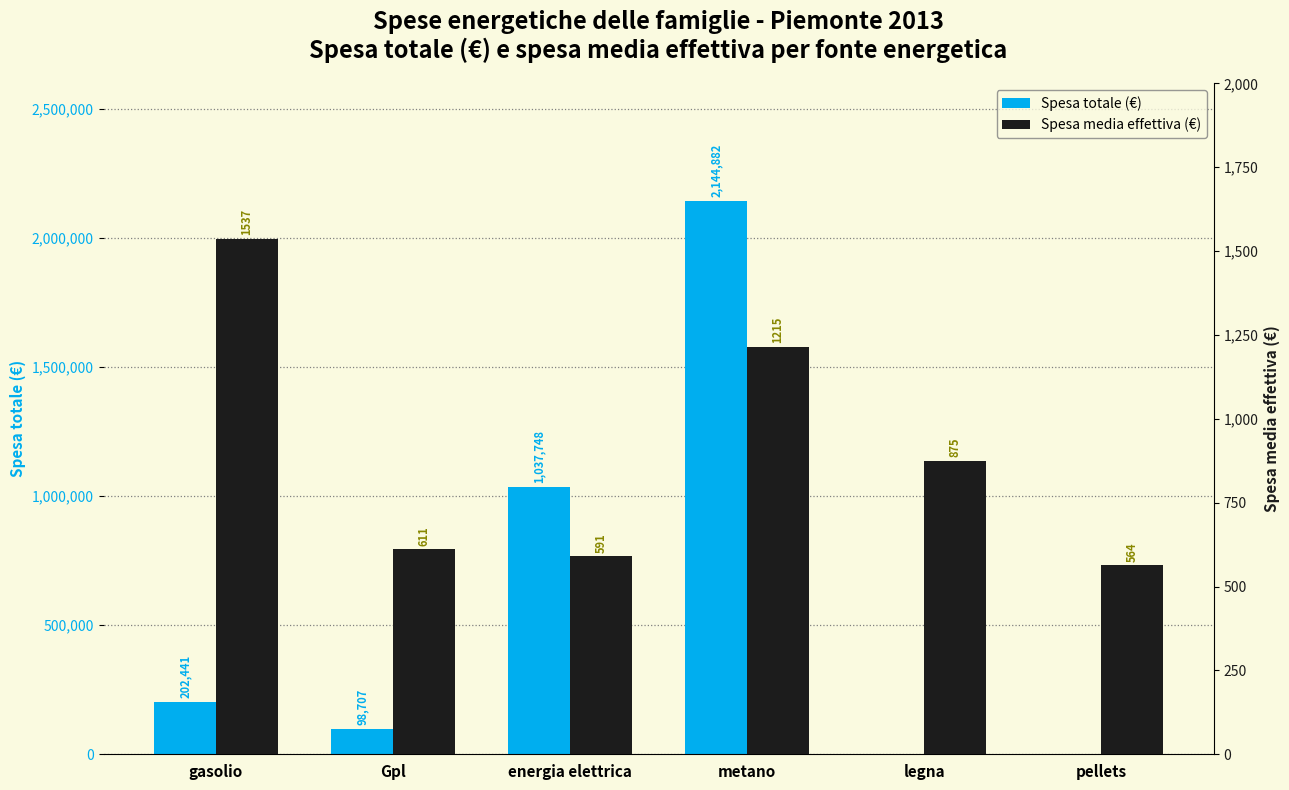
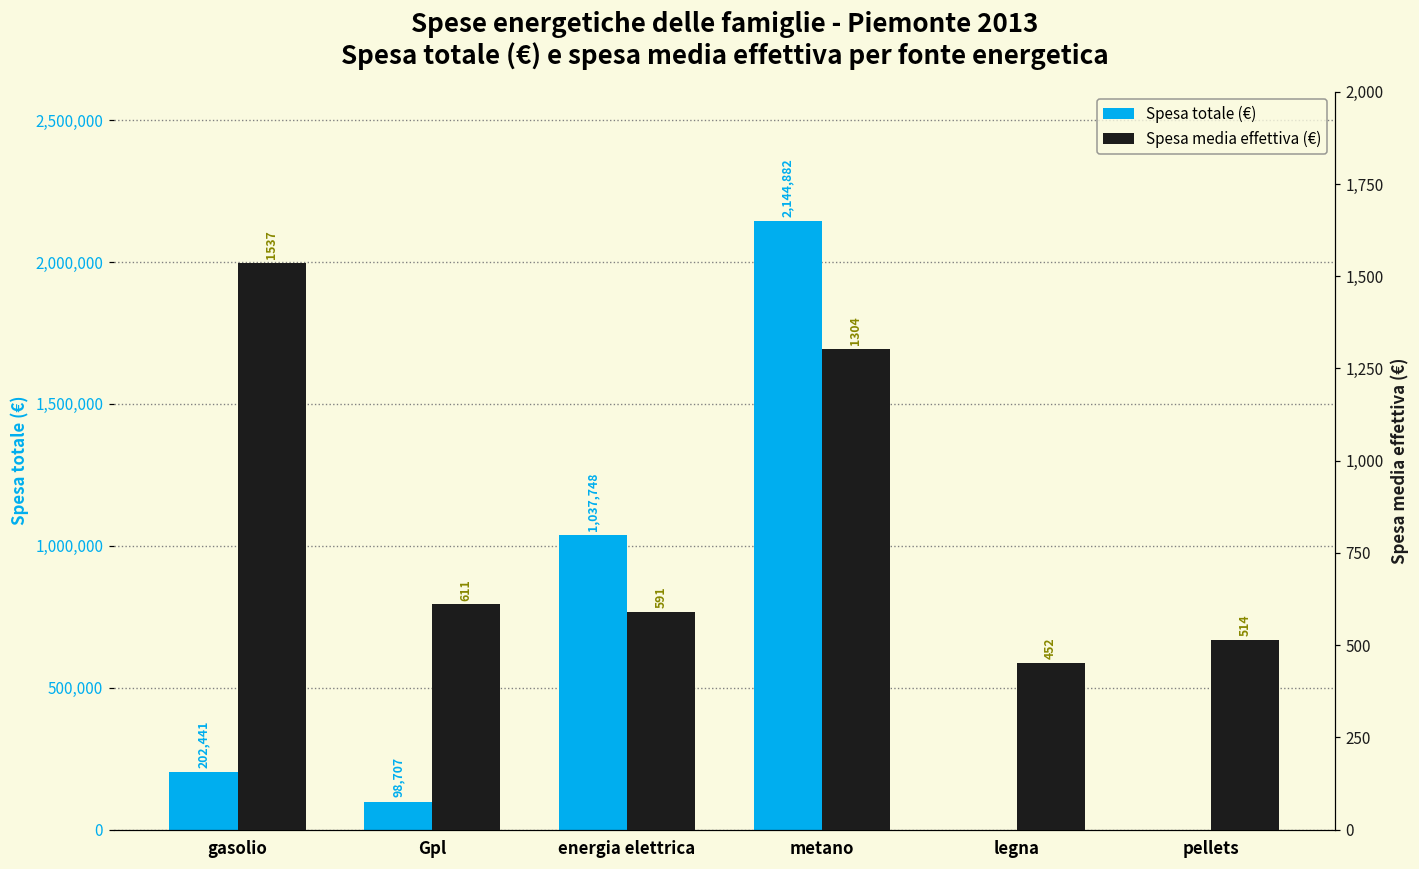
  {
    "Spesa totale (€)": {
      "gasolio": "202,441",
      "Gpl": "98,707",
      "energia elettrica": "1,037,748",
      "metano": "2,144,882"
    },
    "Spesa media effettiva (€)": {
      "gasolio": "1537",
      "Gpl": "611",
      "energia elettrica": "591",
-     "metano": "1215",
-     "legna": "875",
-     "pellets": "564"
+     "metano": "1304",
+     "legna": "452",
+     "pellets": "514"
    }
  }
